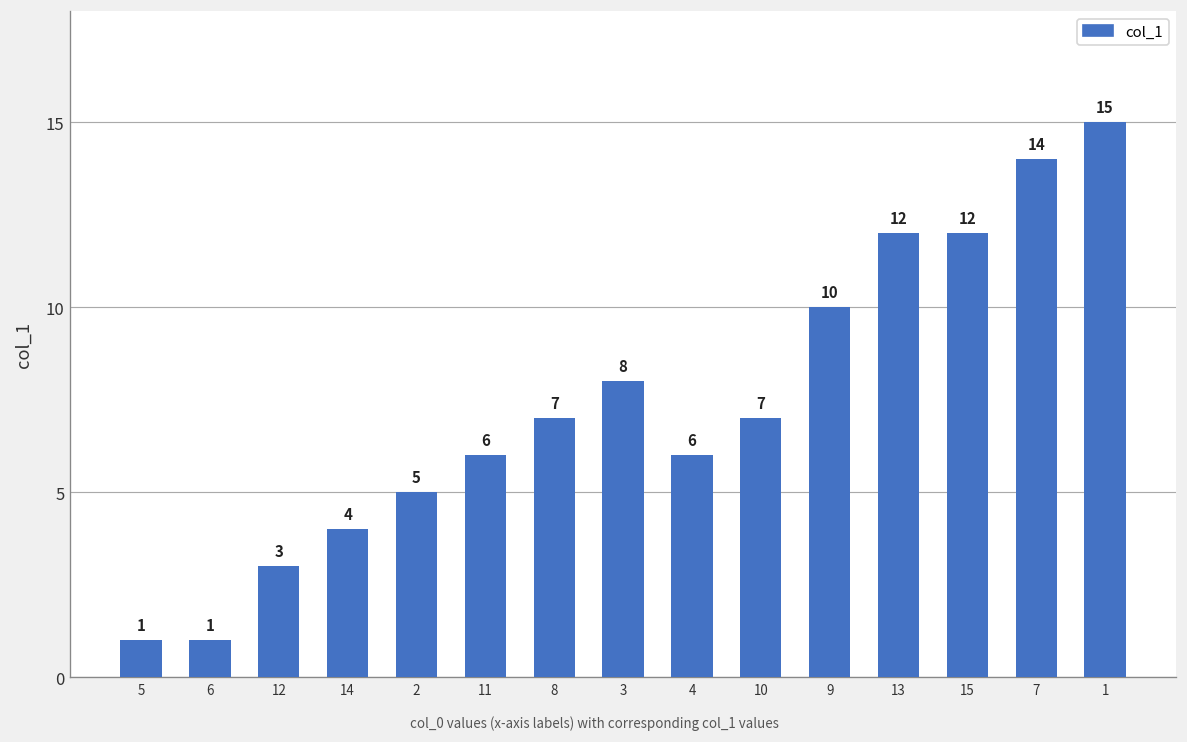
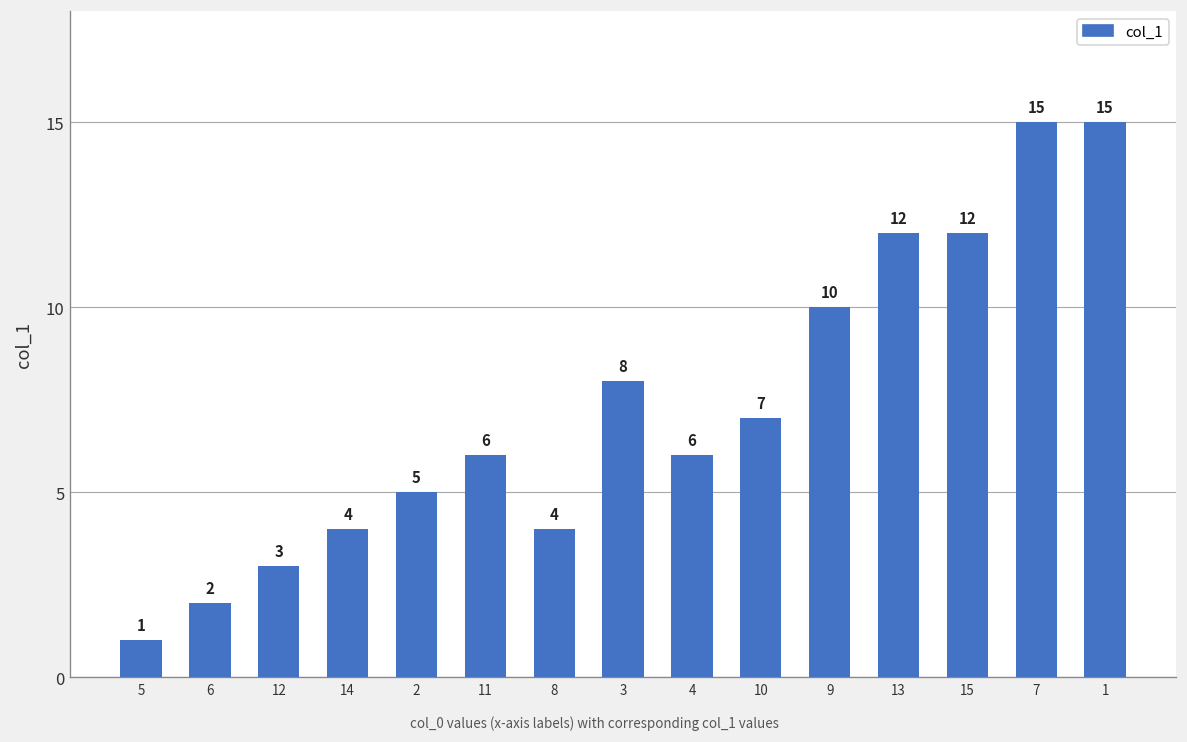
  {
    "5": 1,
-   "6": 1,
+   "6": 2,
    "12": 3,
    "14": 4,
    "2": 5,
    "11": 6,
-   "8": 7,
+   "8": 4,
    "3": 8,
    "4": 6,
    "10": 7,
    "9": 10,
    "13": 12,
    "15": 12,
-   "7": 14,
+   "7": 15,
    "1": 15
  }
